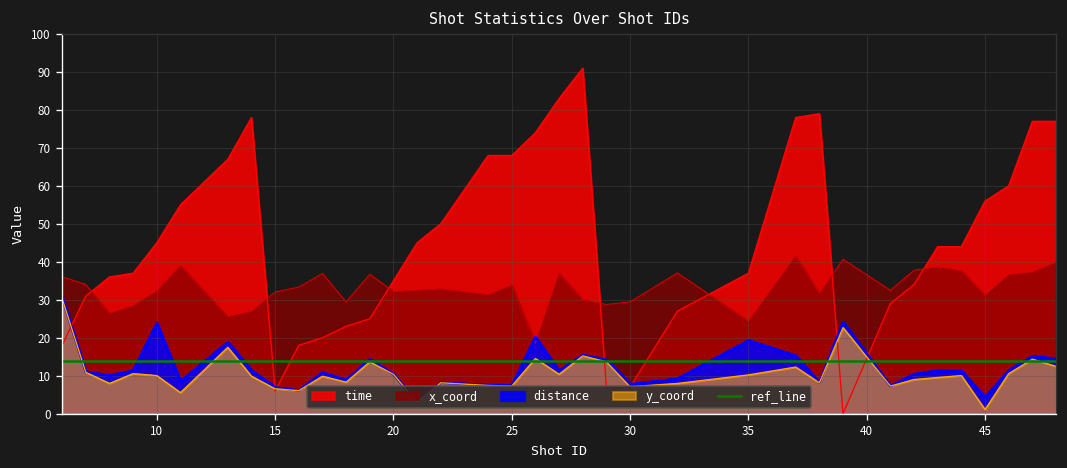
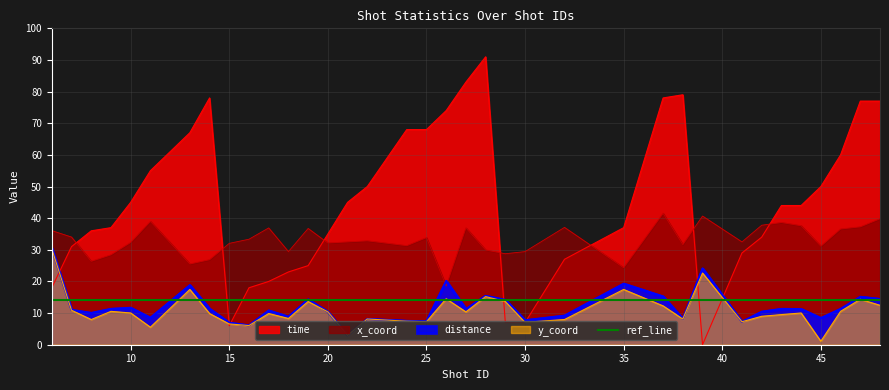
  {
    "time": {
      "10": 45,
      "20": 35,
      "25": 68,
      "35": 37,
-     "45": 56
+     "45": 50
    },
    "x_coord": {
      "10": 32,
      "15": 32,
      "20": 32,
      "25": 34,
      "30": 29,
      "35": 24,
      "45": 31
    },
    "distance": {
-     "10": 24,
+     "10": 12,
      "35": 19,
-     "45": 4
+     "45": 8
    },
    "y_coord": {
      "10": 10,
-     "35": 10,
+     "35": 17,
      "45": 1
    },
    "ref_line": {
      "10": 14,
      "15": 14,
      "20": 14,
      "25": 14,
      "30": 14,
      "35": 14,
      "45": 14
    }
  }
